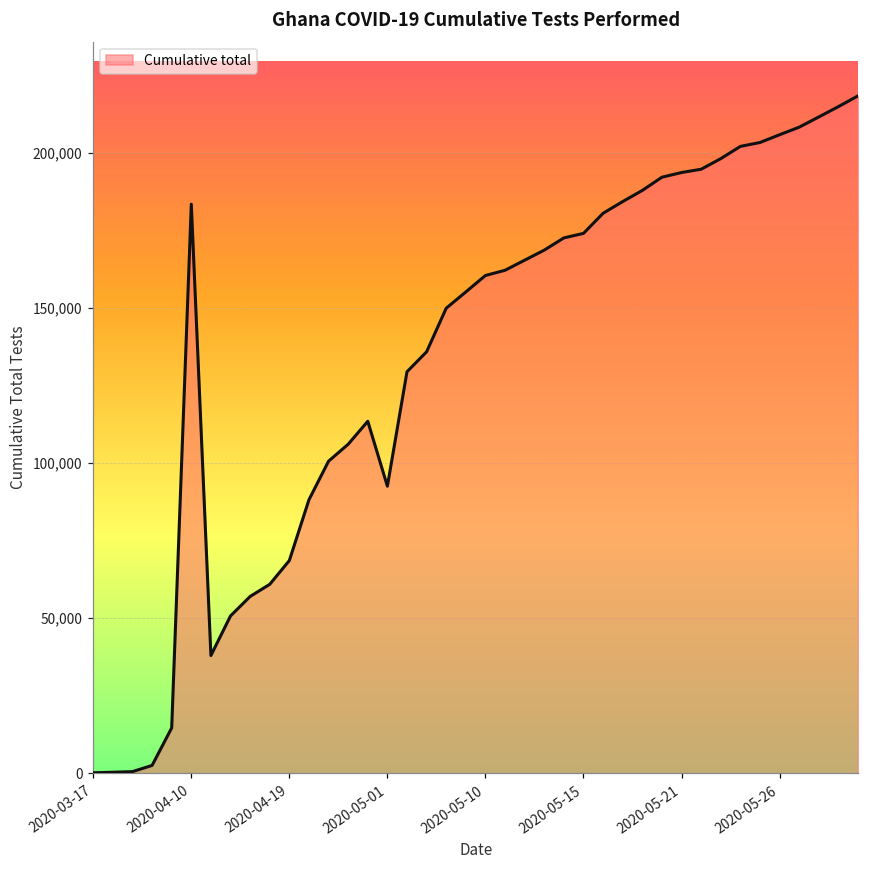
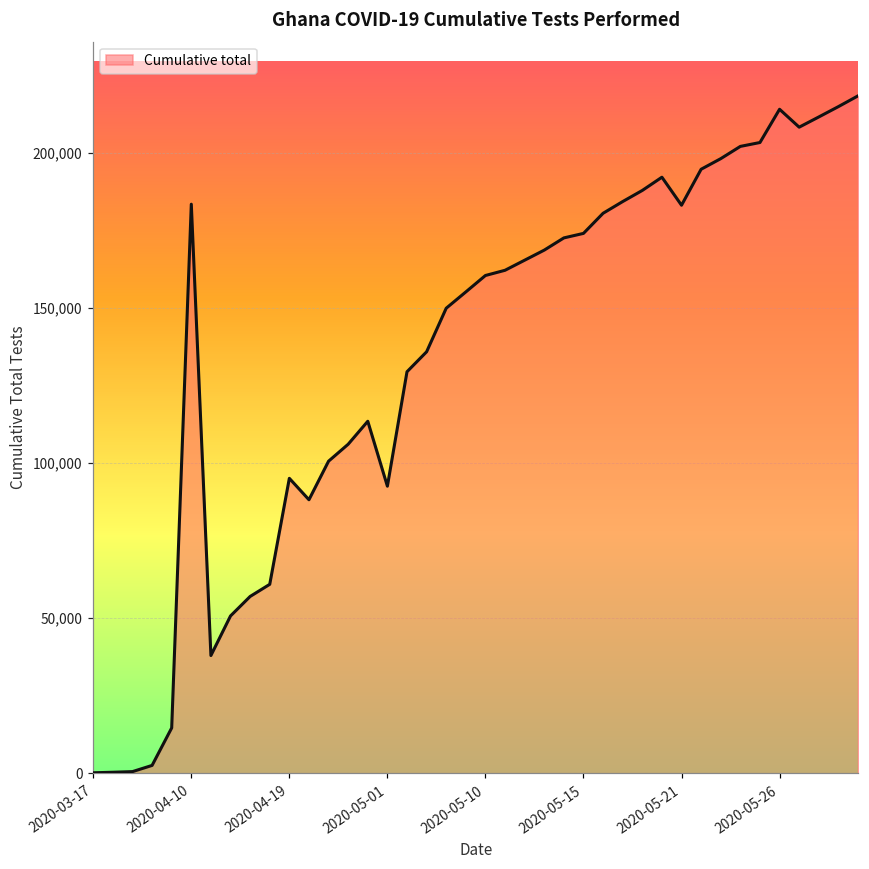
  {
    "2020-03-17": "0",
    "2020-04-10": "183,000",
-   "2020-04-19": "69,000",
+   "2020-04-19": "95,000",
    "2020-05-01": "93,000",
    "2020-05-10": "161,000",
    "2020-05-15": "174,000",
-   "2020-05-21": "194,000",
-   "2020-05-26": "206,000"
+   "2020-05-21": "183,000",
+   "2020-05-26": "214,000"
  }
